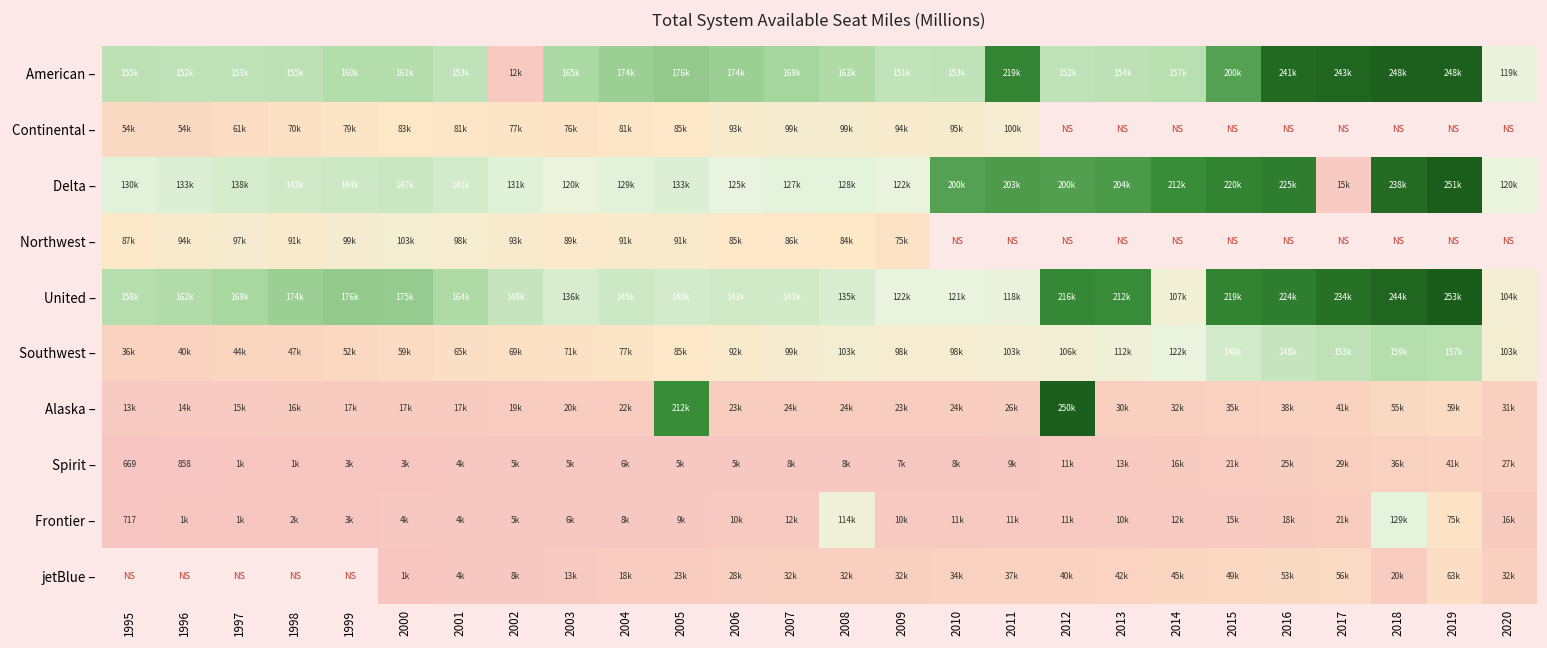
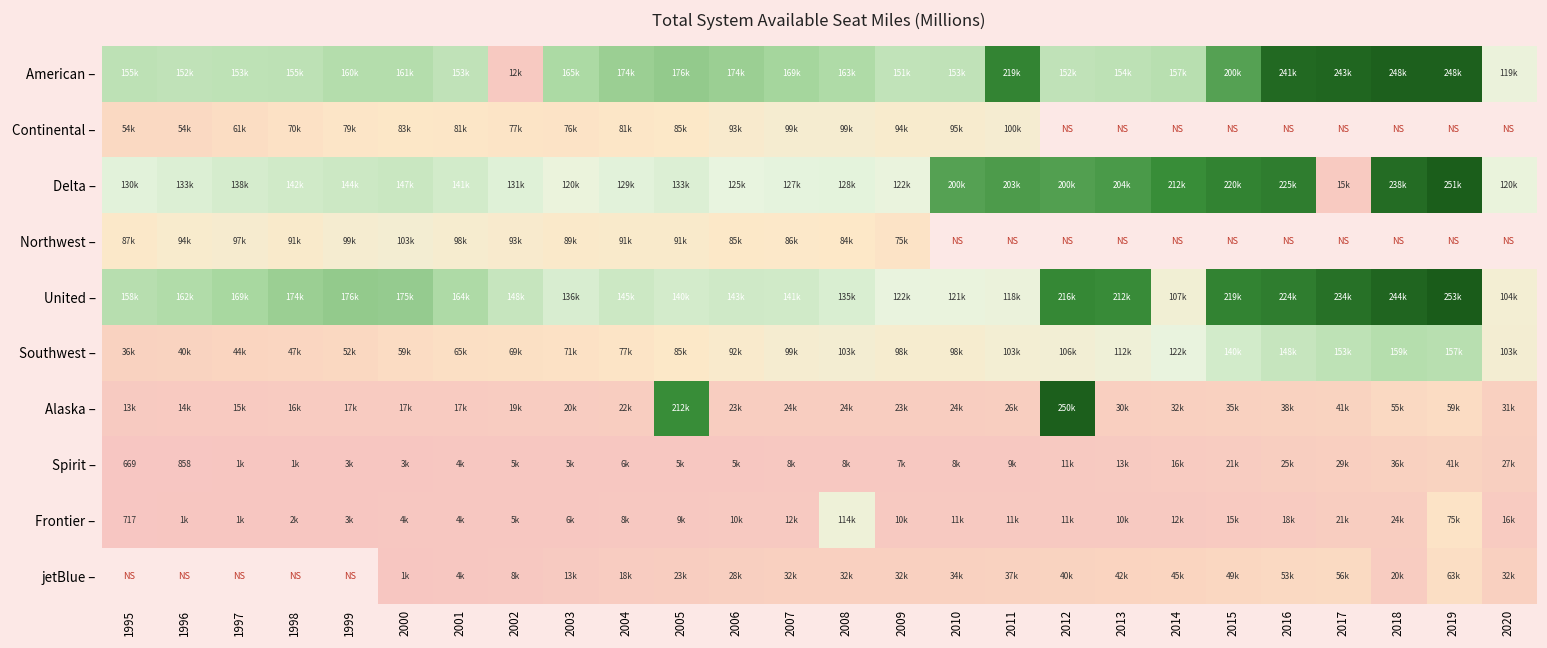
  {
    "Frontier –": {
      "1995": "717",
      "1996": "1k",
      "1997": "1k",
      "1998": "2k",
      "1999": "3k",
      "2000": "4k",
      "2001": "4k",
      "2002": "5k",
      "2003": "6k",
      "2004": "8k",
      "2005": "9k",
      "2006": "10k",
      "2007": "12k",
      "2008": "114k",
      "2009": "10k",
      "2010": "11k",
      "2011": "11k",
      "2012": "11k",
      "2013": "10k",
      "2014": "12k",
      "2015": "15k",
      "2016": "18k",
      "2017": "21k",
-     "2018": "129k",
+     "2018": "24k",
      "2019": "75k",
      "2020": "16k"
    }
  }
